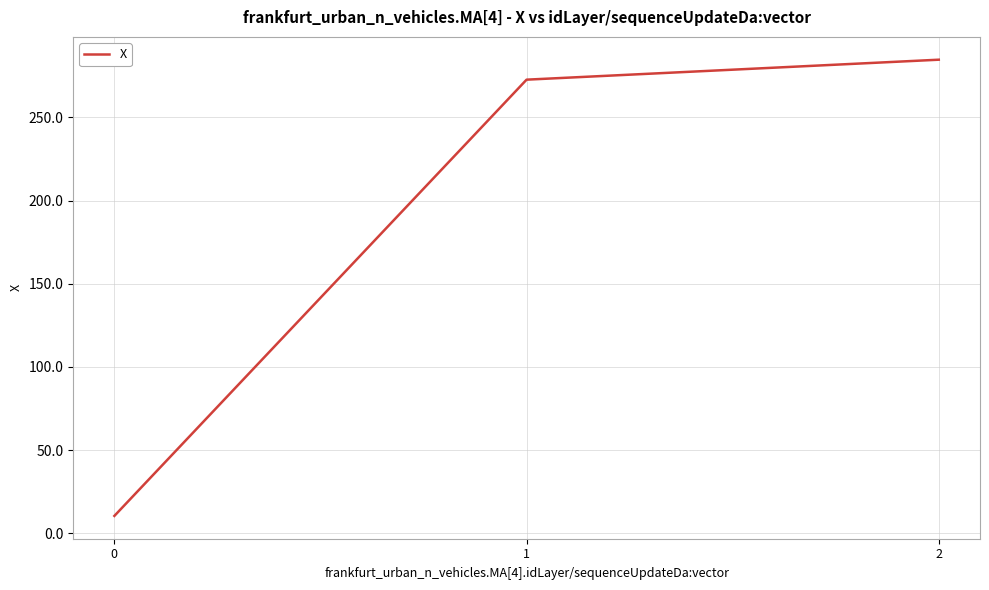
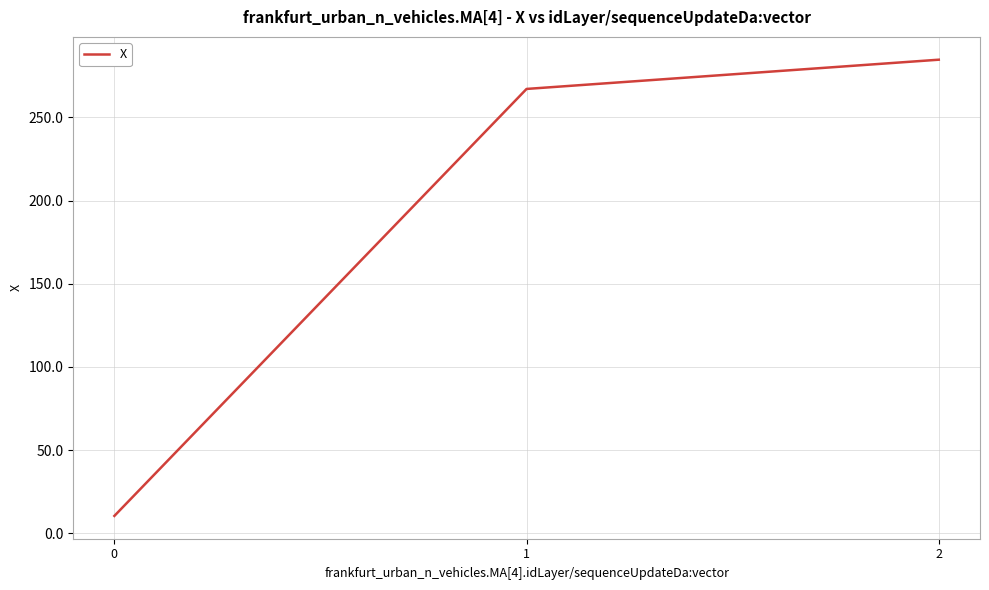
  {
    "0": 11,
-   "1": 273,
+   "1": 267,
    "2": 285
  }
